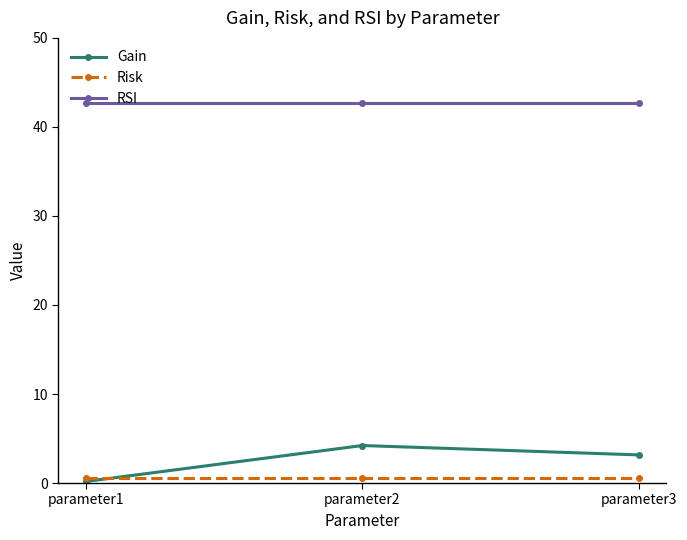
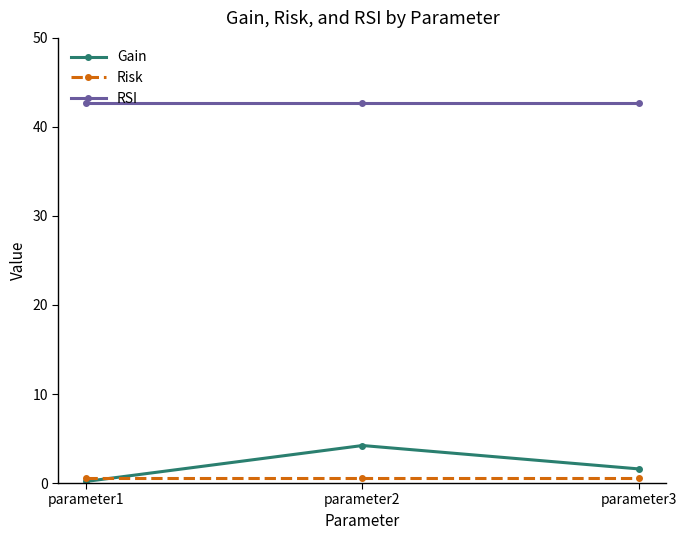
  {
    "Gain": {
      "parameter1": 0,
      "parameter2": 4,
-     "parameter3": 3
+     "parameter3": 2
    },
    "Risk": {
      "parameter1": 1,
      "parameter2": 1,
      "parameter3": 1
    },
    "RSI": {
      "parameter1": 43,
      "parameter2": 43,
      "parameter3": 43
    }
  }
